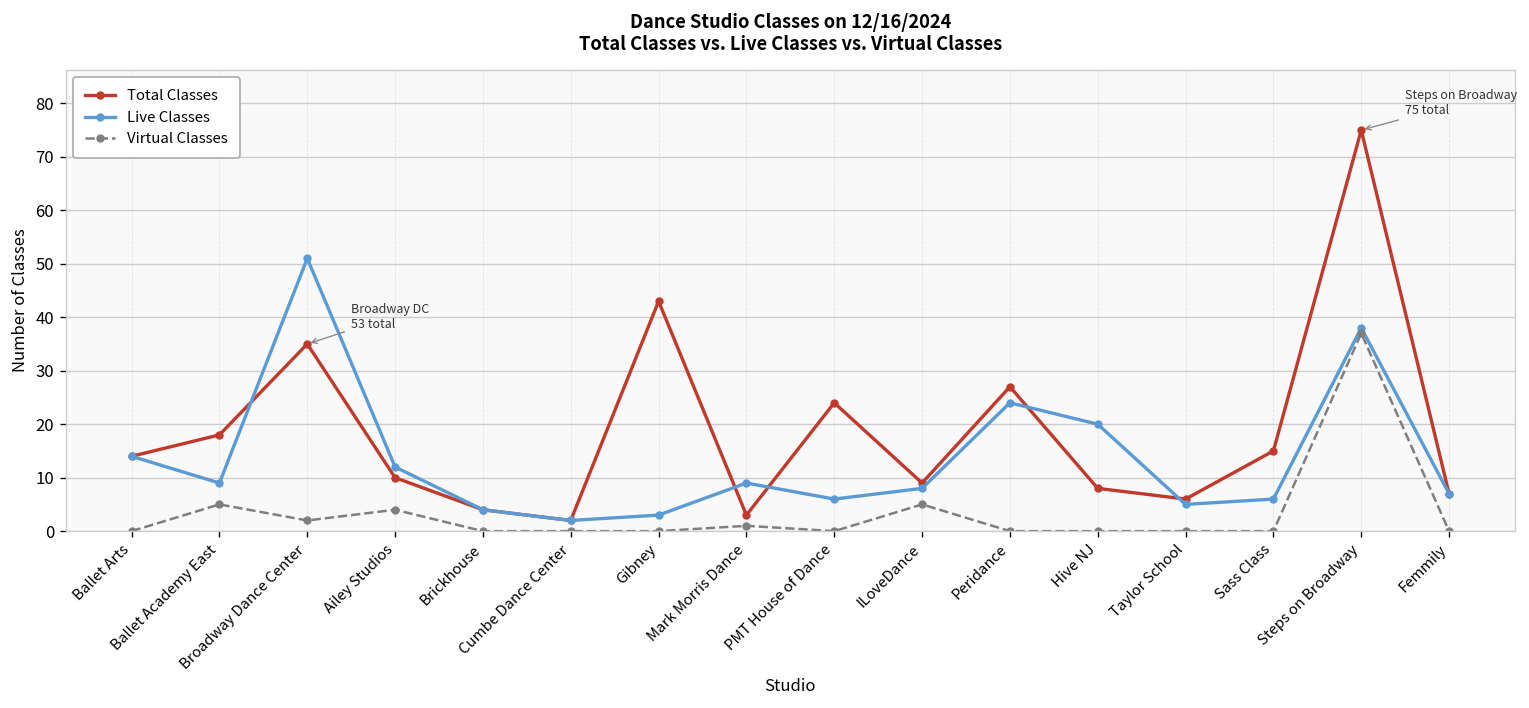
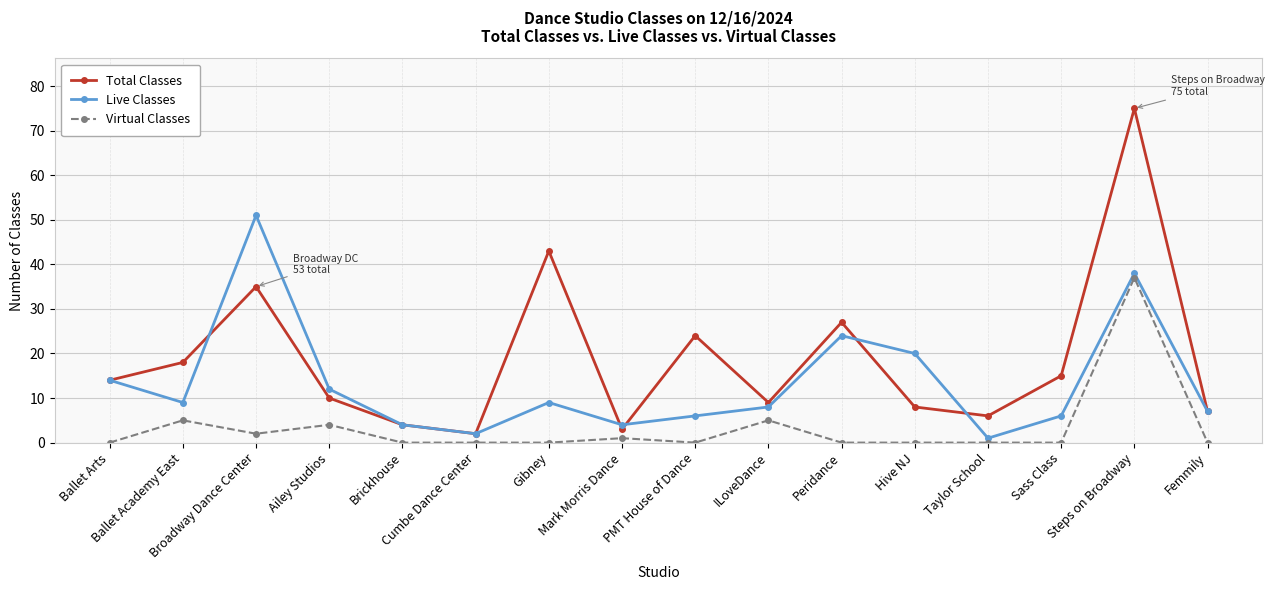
  {
    "Total Classes": {
      "Steps on Broadway": 75
    },
    "Live Classes": {
      "Ballet Academy East": 9,
      "Broadway Dance Center": 51,
      "Ailey Studios": 12,
-     "Gibney": 3,
-     "Mark Morris Dance": 9,
+     "Gibney": 9,
+     "Mark Morris Dance": 4,
      "PMT House of Dance": 6,
      "ILoveDance": 8,
      "Peridance": 24,
      "Hive NJ": 20,
-     "Taylor School": 5,
+     "Taylor School": 1,
      "Sass Class": 6,
      "Steps on Broadway": 38
    },
    "Virtual Classes": {
      "Ballet Arts": 0,
      "Ballet Academy East": 5,
      "Broadway Dance Center": 2,
      "Ailey Studios": 4,
      "Brickhouse": 0,
      "Cumbe Dance Center": 0,
      "Gibney": 0,
      "Mark Morris Dance": 1,
      "PMT House of Dance": 0,
      "ILoveDance": 5,
      "Peridance": 0,
      "Hive NJ": 0,
      "Taylor School": 0,
      "Sass Class": 0,
      "Steps on Broadway": 37,
      "Femmily": 0
    }
  }
